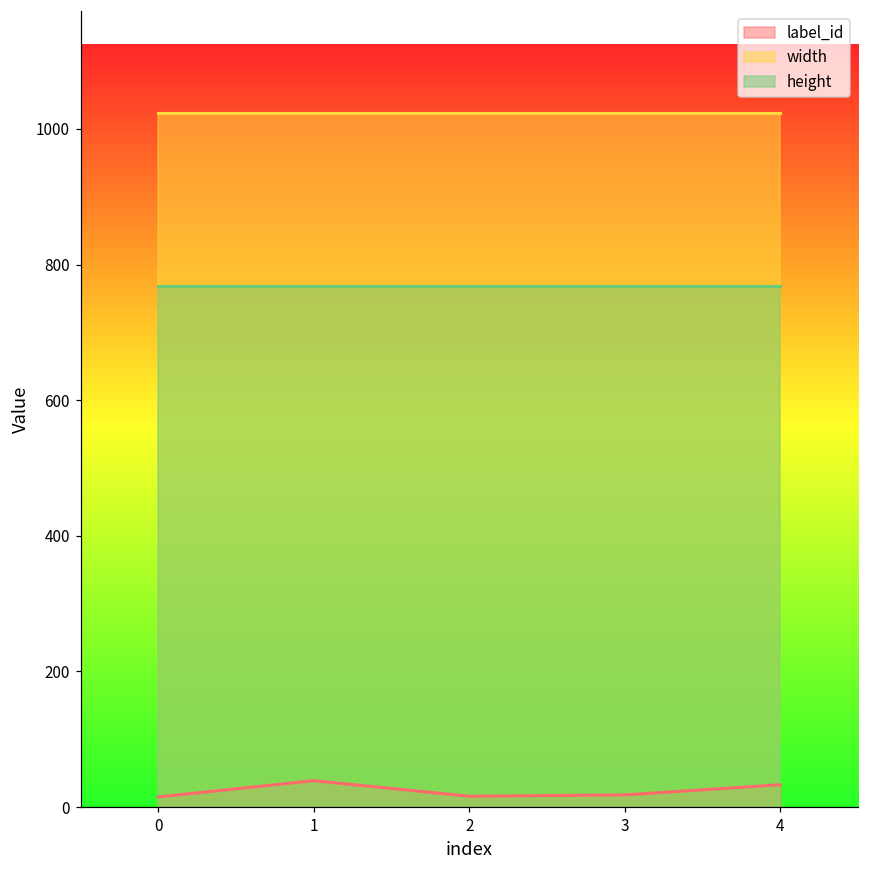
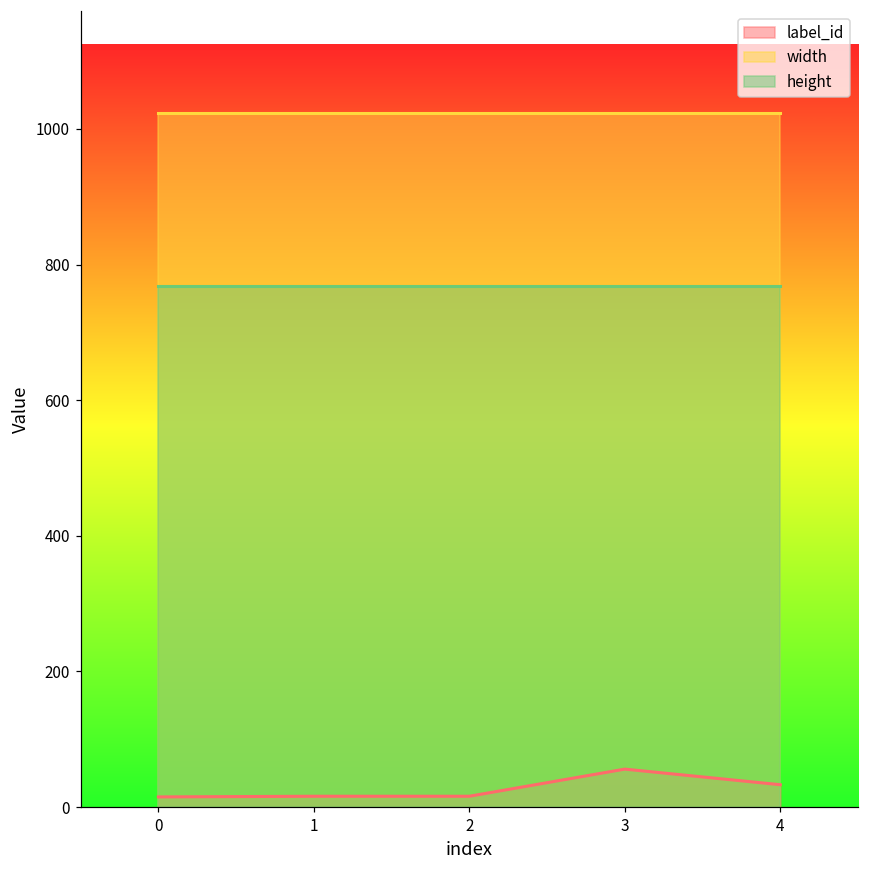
  {
    "label_id": {
      "0": 20,
-     "1": 40,
+     "1": 20,
      "2": 20,
-     "3": 20,
+     "3": 60,
      "4": 30
    },
    "width": {
      "0": 1020,
      "1": 1020,
      "2": 1020,
      "3": 1020,
      "4": 1020
    },
    "height": {
      "0": 770,
      "1": 770,
      "2": 770,
      "3": 770,
      "4": 770
    }
  }
